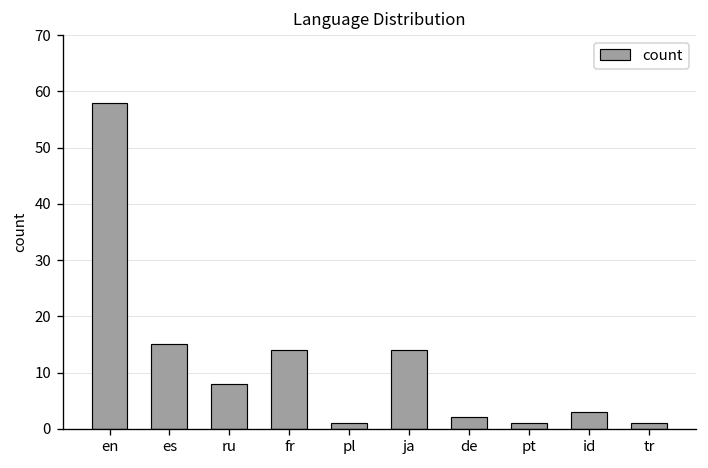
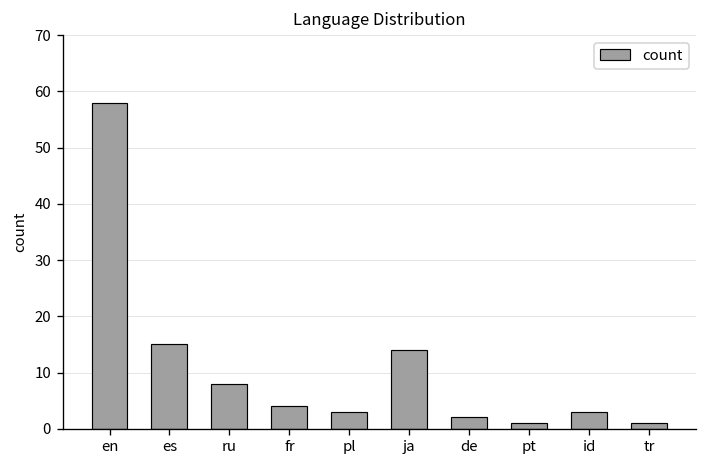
  {
    "en": 58,
    "es": 15,
    "ru": 8,
-   "fr": 14,
-   "pl": 1,
+   "fr": 4,
+   "pl": 3,
    "ja": 14,
    "de": 2,
    "pt": 1,
    "id": 3,
    "tr": 1
  }
